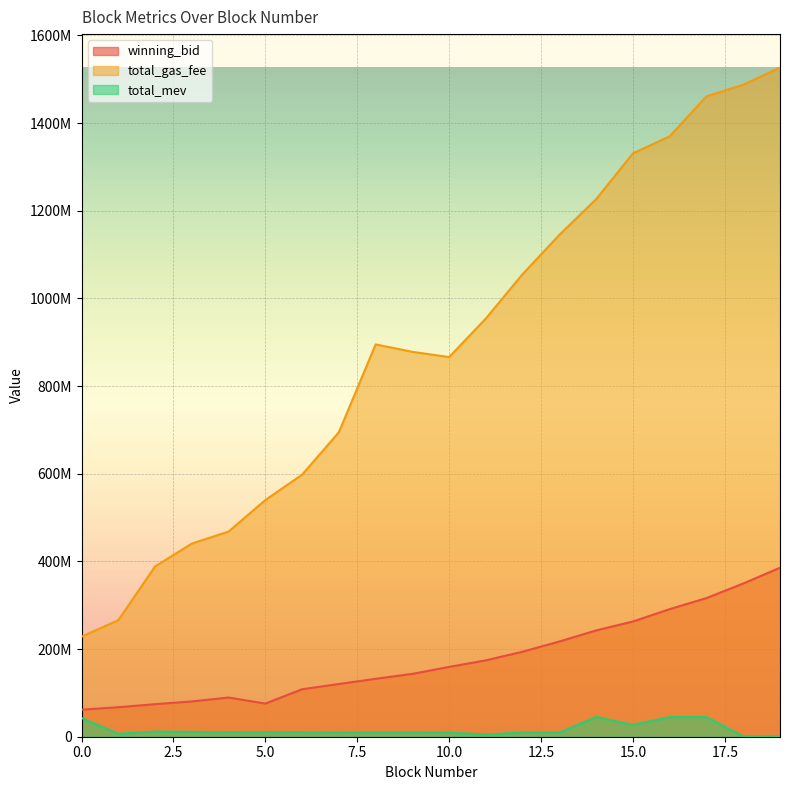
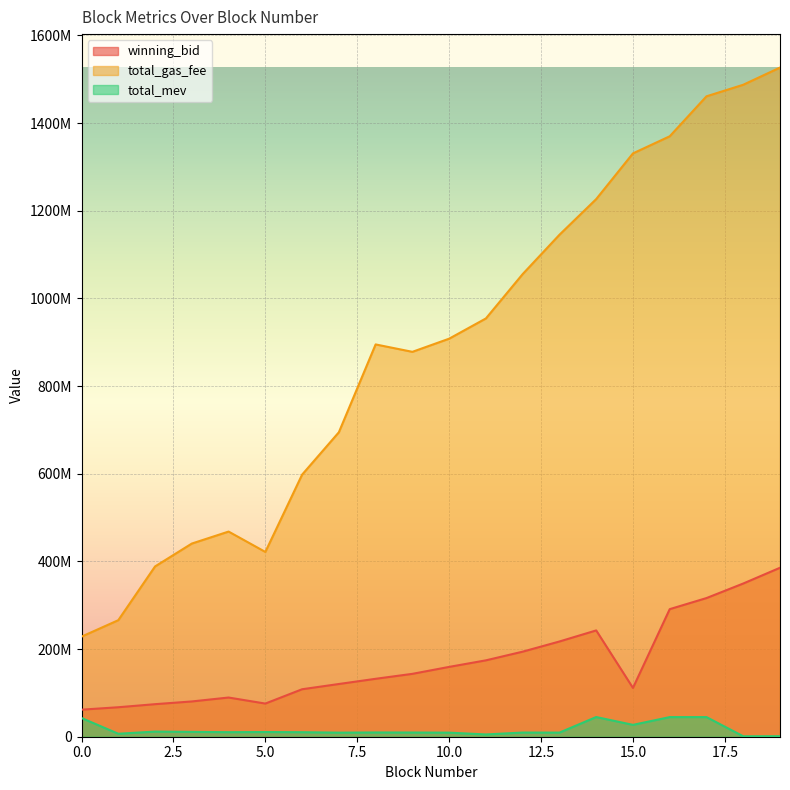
  {
    "winning_bid": {
      "0.0": 60000000,
      "5.0": 80000000,
      "10.0": 160000000,
-     "15.0": 260000000
+     "15.0": 110000000
    },
    "total_gas_fee": {
      "0.0": 230000000,
-     "5.0": 540000000,
-     "10.0": 870000000,
+     "5.0": 420000000,
+     "10.0": 910000000,
      "15.0": 1330000000
    },
    "total_mev": {
      "0.0": 40000000,
      "5.0": 10000000,
      "10.0": 10000000,
      "15.0": 30000000
    }
  }
